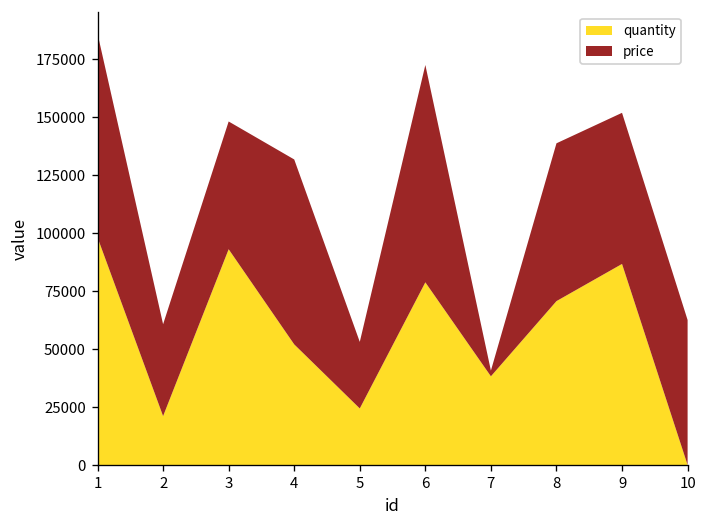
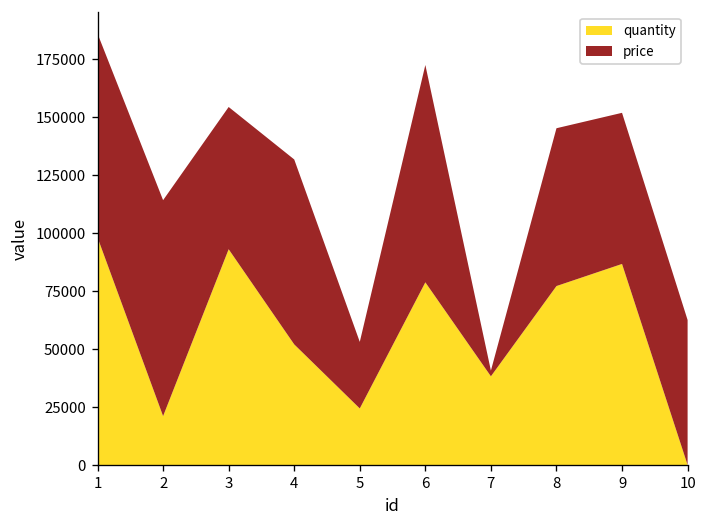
  {
    "quantity": {
      "1": 98000,
      "2": 21000,
      "3": 93000,
      "4": 52000,
      "5": 24000,
      "6": 79000,
      "7": 38000,
-     "8": 71000,
+     "8": 77000,
      "9": 87000
    },
    "price": {
      "1": 88000,
-     "2": 40000,
-     "3": 55000,
+     "2": 93000,
+     "3": 61000,
      "4": 80000,
      "5": 29000,
      "6": 94000,
      "7": 2000,
      "8": 68000,
      "9": 65000,
      "10": 63000
    }
  }
